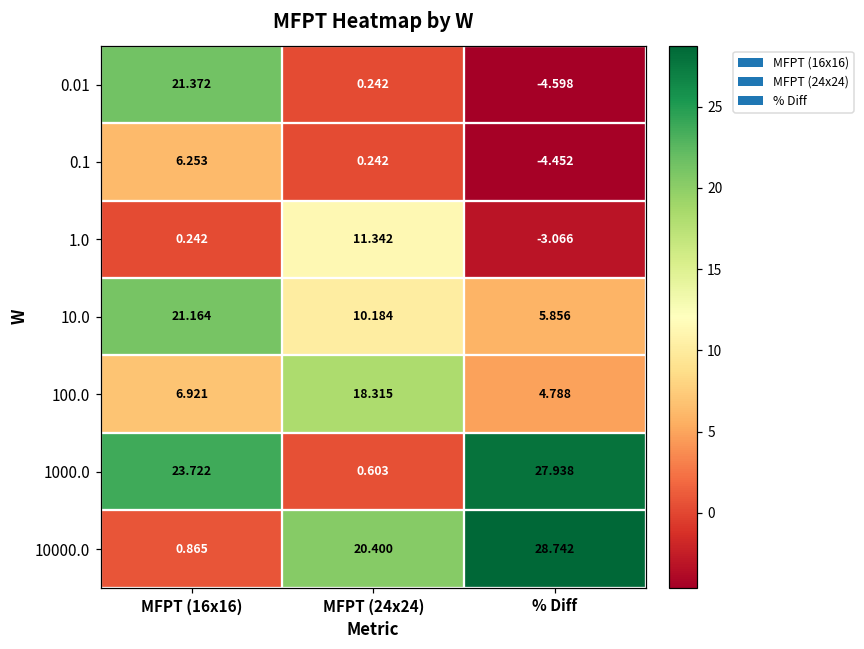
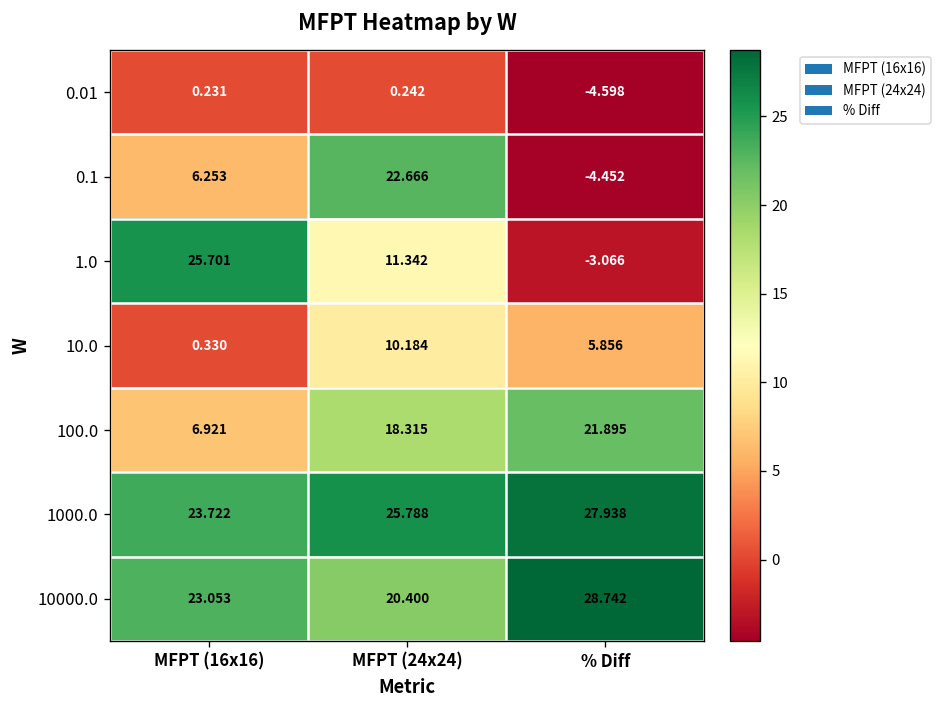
  {
    "0.01": {
-     "MFPT (16x16)": 21.372,
+     "MFPT (16x16)": 0.231,
      "MFPT (24x24)": 0.242,
      "% Diff": -4.598
    },
    "0.1": {
      "MFPT (16x16)": 6.253,
-     "MFPT (24x24)": 0.242,
+     "MFPT (24x24)": 22.666,
      "% Diff": -4.452
    },
    "1.0": {
-     "MFPT (16x16)": 0.242,
+     "MFPT (16x16)": 25.701,
      "MFPT (24x24)": 11.342,
      "% Diff": -3.066
    },
    "10.0": {
-     "MFPT (16x16)": 21.164,
+     "MFPT (16x16)": 0.330,
      "MFPT (24x24)": 10.184,
      "% Diff": 5.856
    },
    "100.0": {
      "MFPT (16x16)": 6.921,
      "MFPT (24x24)": 18.315,
-     "% Diff": 4.788
+     "% Diff": 21.895
    },
    "1000.0": {
      "MFPT (16x16)": 23.722,
-     "MFPT (24x24)": 0.603,
+     "MFPT (24x24)": 25.788,
      "% Diff": 27.938
    },
    "10000.0": {
-     "MFPT (16x16)": 0.865,
+     "MFPT (16x16)": 23.053,
      "MFPT (24x24)": 20.400,
      "% Diff": 28.742
    }
  }
